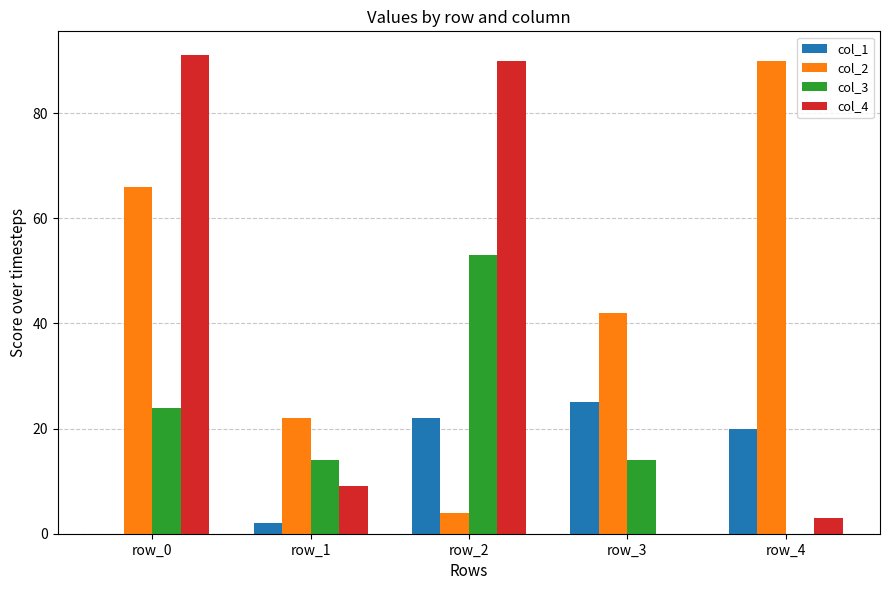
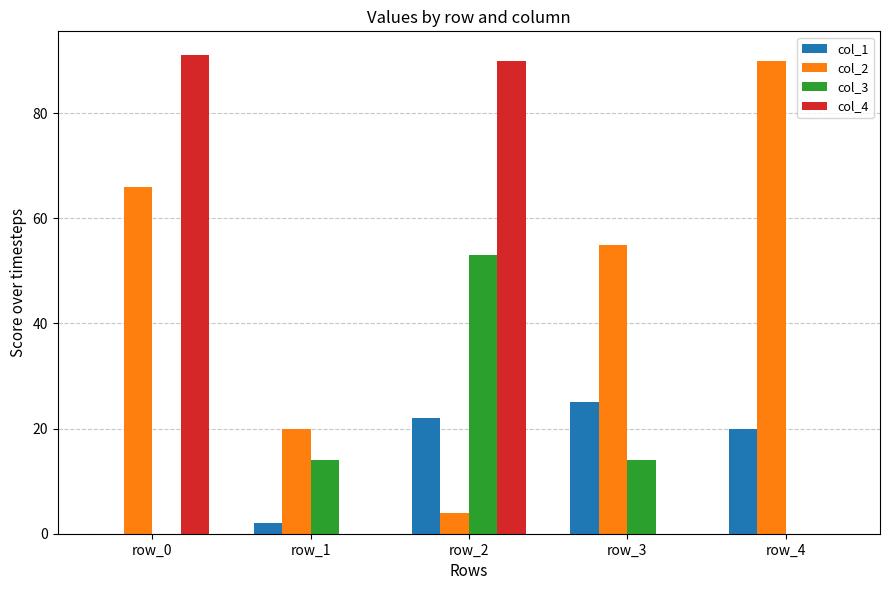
  {
    "col_1": {
      "row_0": 0,
      "row_1": 2,
      "row_2": 22,
      "row_3": 25,
      "row_4": 20
    },
    "col_2": {
      "row_0": 66,
-     "row_1": 22,
+     "row_1": 20,
      "row_2": 4,
-     "row_3": 42,
+     "row_3": 55,
      "row_4": 90
    },
    "col_3": {
-     "row_0": 24,
+     "row_0": 0,
      "row_1": 14,
      "row_2": 53,
      "row_3": 14,
      "row_4": 0
    },
    "col_4": {
      "row_0": 91,
-     "row_1": 9,
+     "row_1": 0,
      "row_2": 90,
      "row_3": 0,
-     "row_4": 3
+     "row_4": 0
    }
  }
